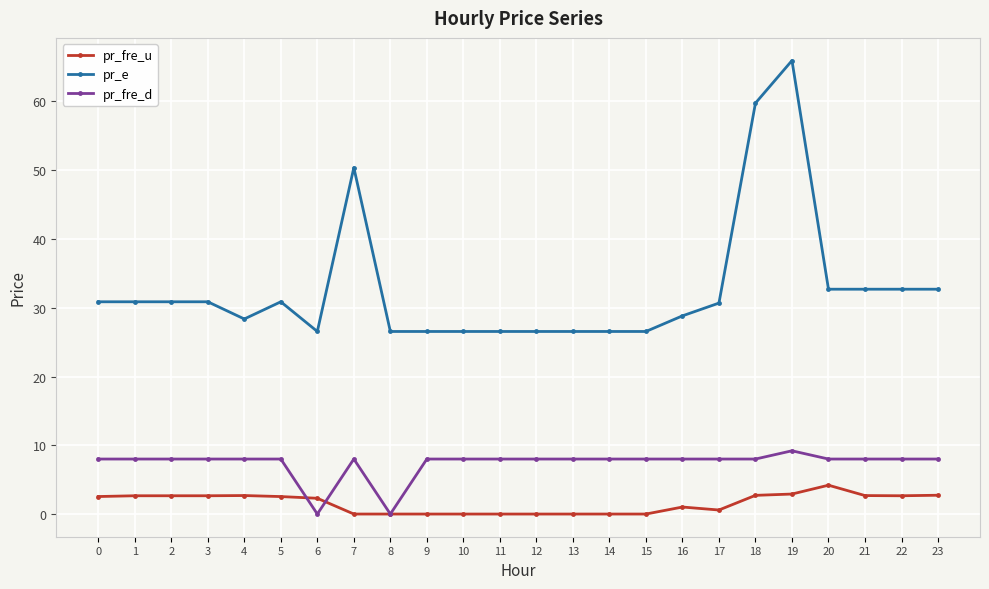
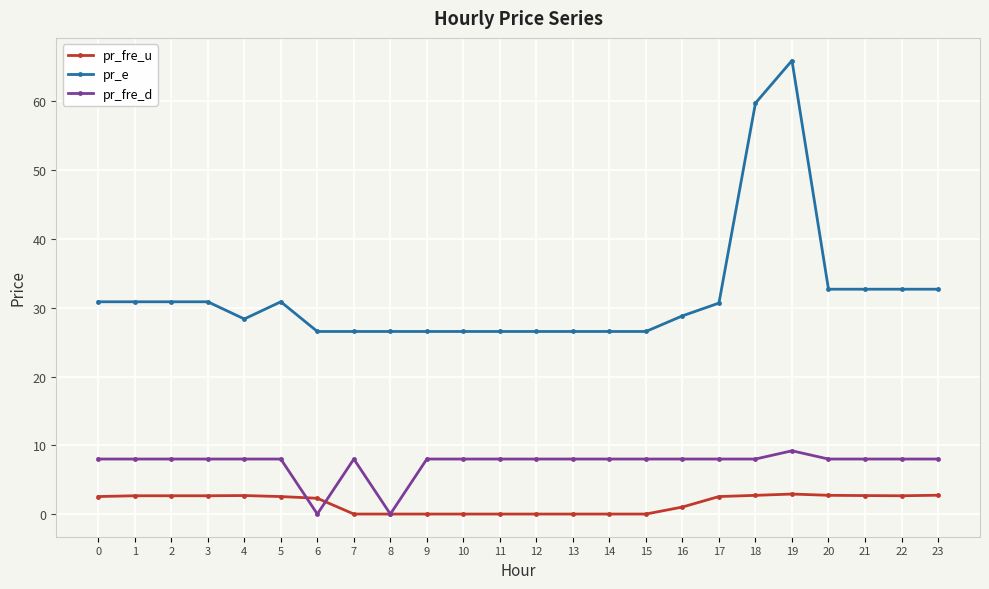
  {
    "pr_fre_u": {
      "0": 3,
      "1": 3,
      "2": 3,
      "3": 3,
      "4": 3,
      "5": 3,
      "6": 2,
      "7": 0,
      "9": 0,
      "10": 0,
      "11": 0,
      "12": 0,
      "13": 0,
      "14": 0,
      "15": 0,
      "16": 1,
-     "17": 1,
+     "17": 3,
      "18": 3,
      "19": 3,
-     "20": 4,
+     "20": 3,
      "21": 3,
      "22": 3,
      "23": 3
    },
    "pr_e": {
      "0": 31,
      "1": 31,
      "2": 31,
      "3": 31,
      "4": 28,
      "5": 31,
      "6": 27,
-     "7": 50,
+     "7": 27,
      "8": 27,
      "9": 27,
      "10": 27,
      "11": 27,
      "12": 27,
      "13": 27,
      "14": 27,
      "15": 27,
      "16": 29,
      "17": 31,
      "18": 60,
      "19": 66,
      "20": 33,
      "21": 33,
      "22": 33,
      "23": 33
    },
    "pr_fre_d": {
      "0": 8,
      "1": 8,
      "2": 8,
      "3": 8,
      "4": 8,
      "5": 8,
      "6": 0,
      "7": 8,
      "9": 8,
      "10": 8,
      "11": 8,
      "12": 8,
      "13": 8,
      "14": 8,
      "15": 8,
      "16": 8,
      "17": 8,
      "18": 8,
      "19": 9,
      "20": 8,
      "21": 8,
      "22": 8,
      "23": 8
    }
  }
